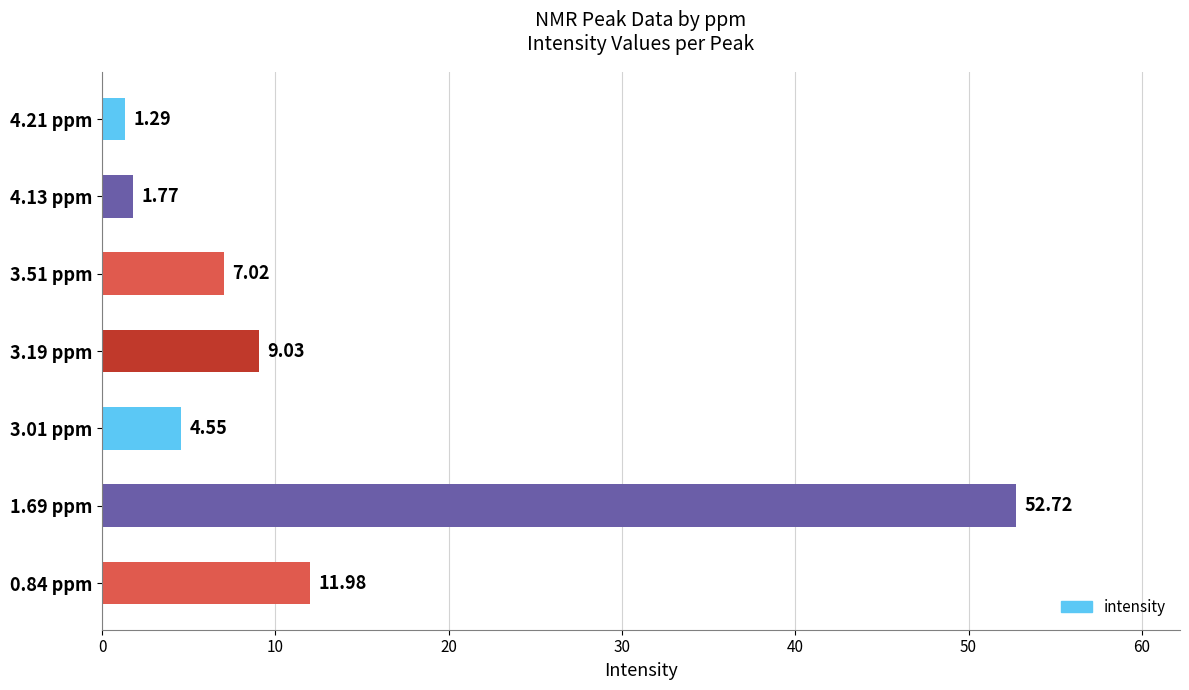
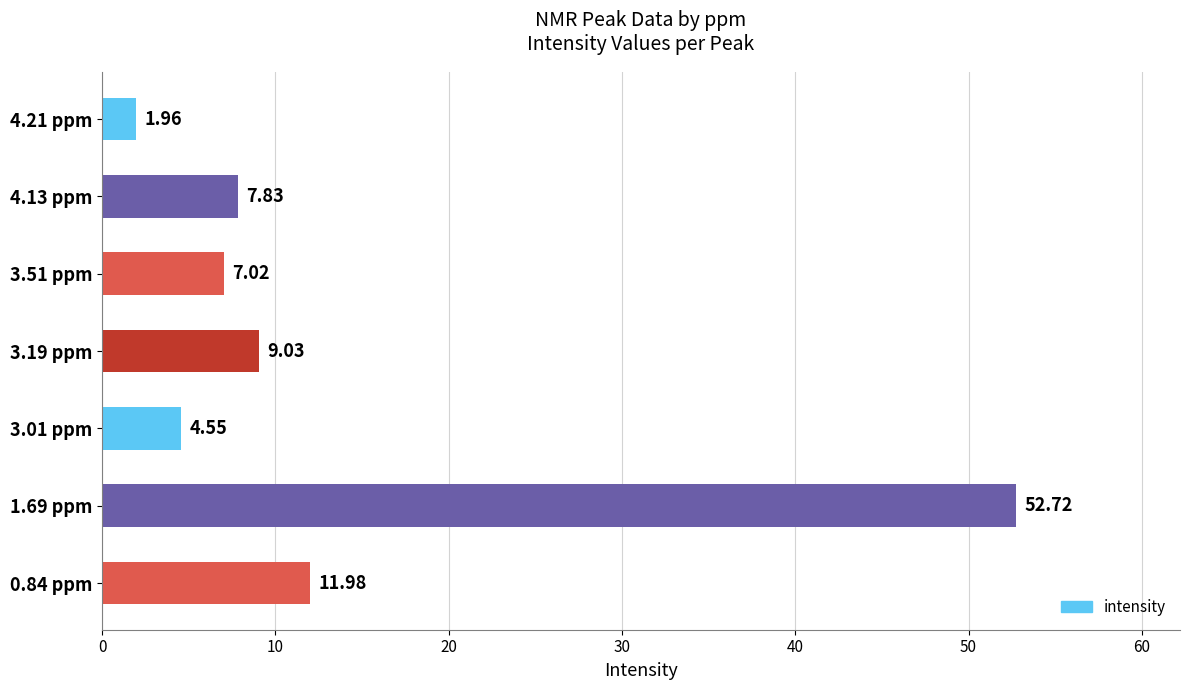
  {
-   "4.21 ppm": 1.29,
-   "4.13 ppm": 1.77,
+   "4.21 ppm": 1.96,
+   "4.13 ppm": 7.83,
    "3.51 ppm": 7.02,
    "3.19 ppm": 9.03,
    "3.01 ppm": 4.55,
    "1.69 ppm": 52.72,
    "0.84 ppm": 11.98
  }
